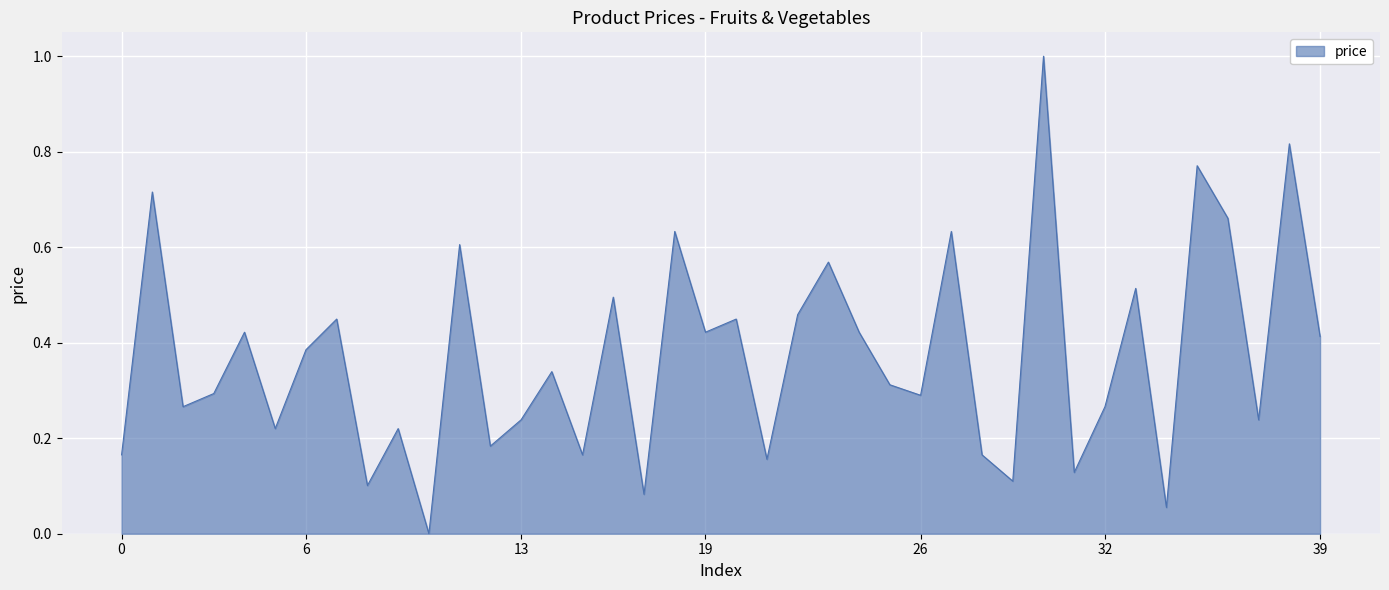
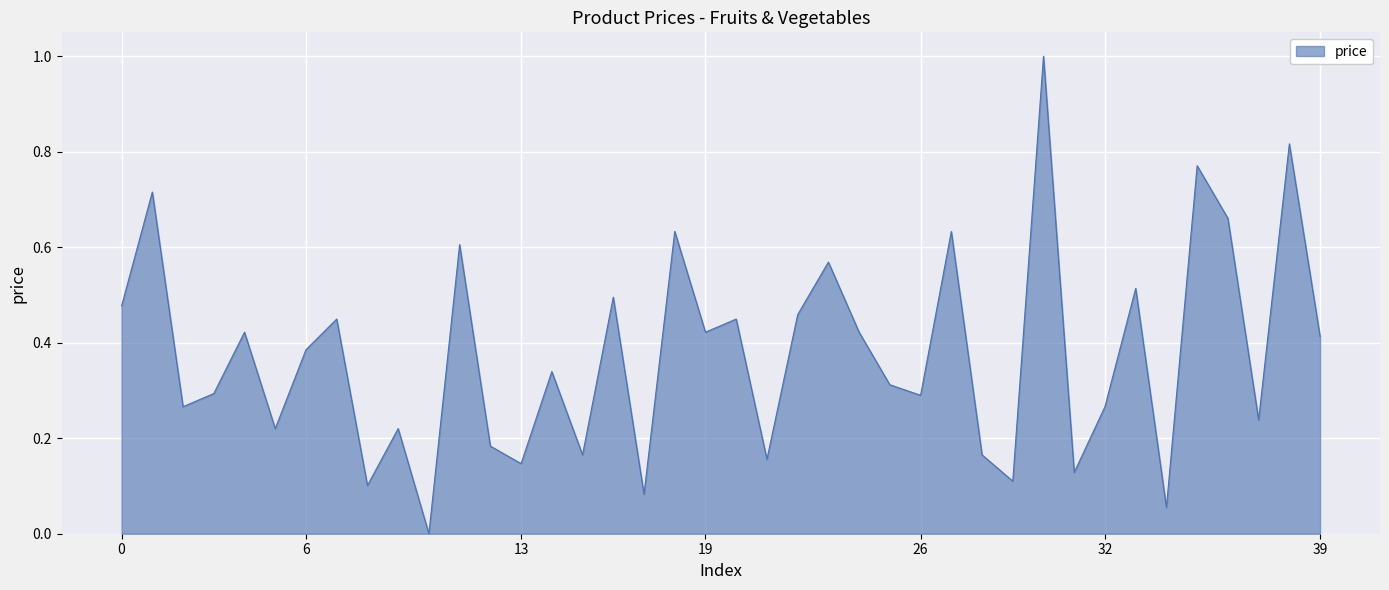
  {
-   "0": 0.17,
+   "0": 0.48,
    "6": 0.39,
-   "13": 0.24,
+   "13": 0.15,
    "19": 0.42,
    "26": 0.29,
    "32": 0.27,
    "39": 0.41
  }
